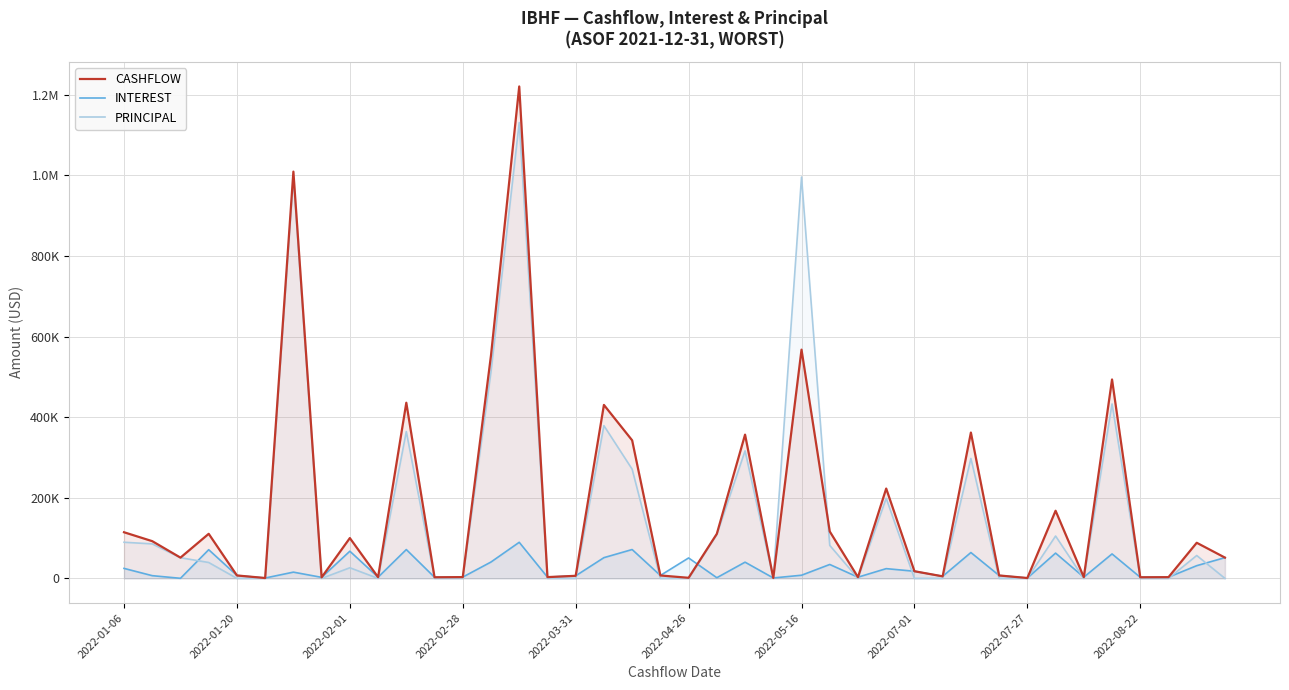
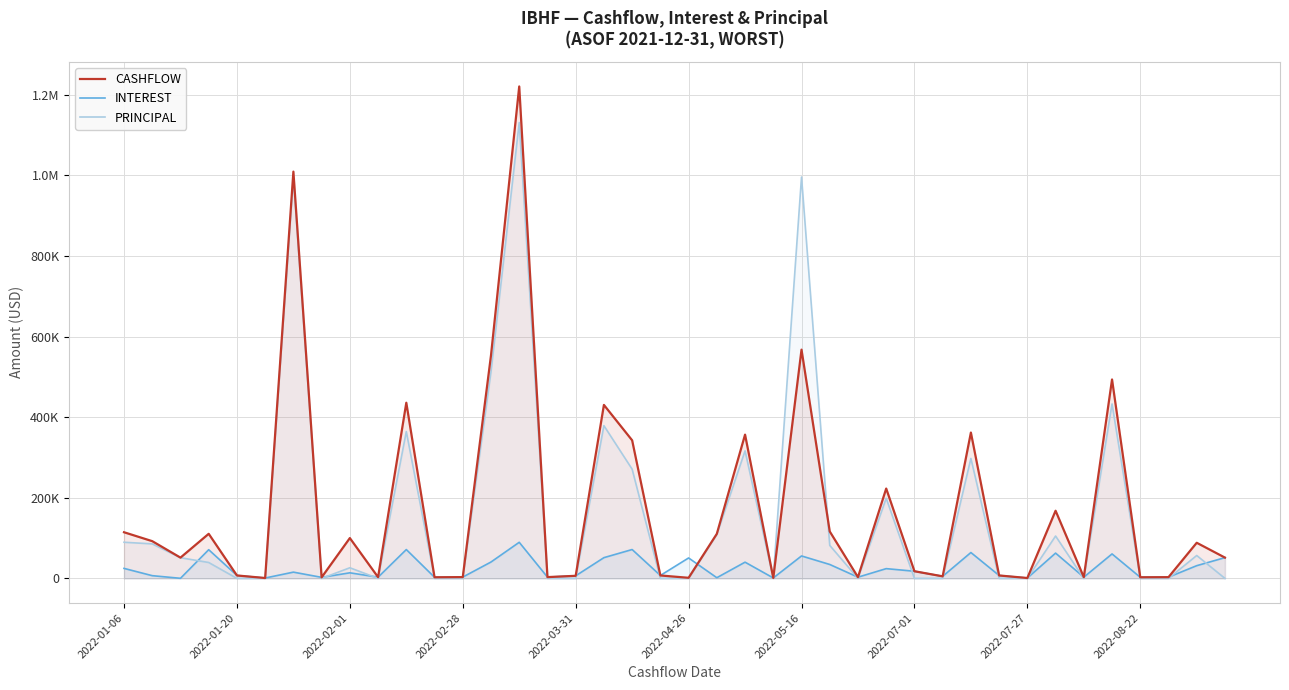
  {
    "CASHFLOW": {
      "2022-01-06": 110000,
      "2022-02-01": 100000,
      "2022-05-16": 570000
    },
    "INTEREST": {
      "2022-01-06": 20000,
-     "2022-02-01": 70000,
+     "2022-02-01": 10000,
      "2022-04-26": 50000,
-     "2022-05-16": 10000
+     "2022-05-16": 60000
    },
    "PRINCIPAL": {
      "2022-01-06": 90000,
      "2022-01-20": 0,
      "2022-02-01": 30000,
      "2022-03-31": 0,
      "2022-05-16": 1000000,
      "2022-07-01": 0
    }
  }
